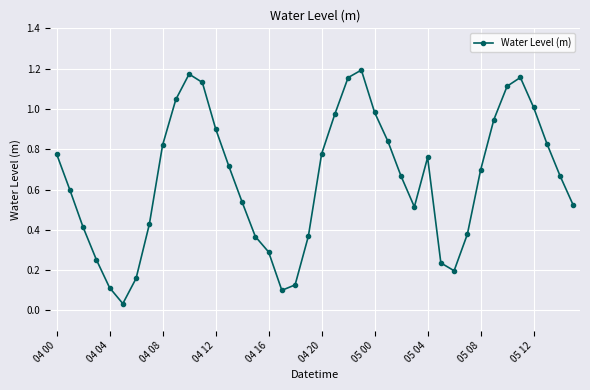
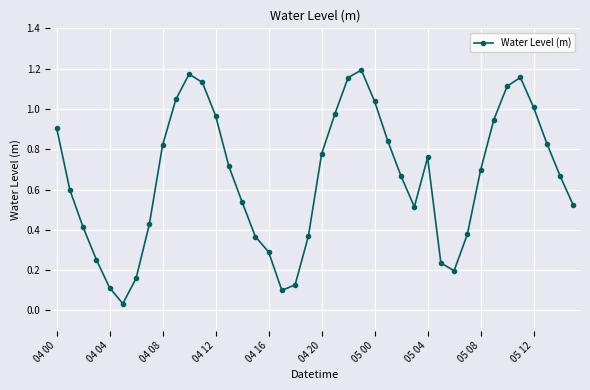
  {
-   "04 00": 0.78,
+   "04 00": 0.91,
    "04 04": 0.11,
    "04 08": 0.82,
-   "04 12": 0.90,
+   "04 12": 0.97,
    "04 16": 0.29,
    "04 20": 0.78,
-   "05 00": 0.98,
+   "05 00": 1.04,
    "05 04": 0.76,
    "05 08": 0.70,
    "05 12": 1.01
  }
